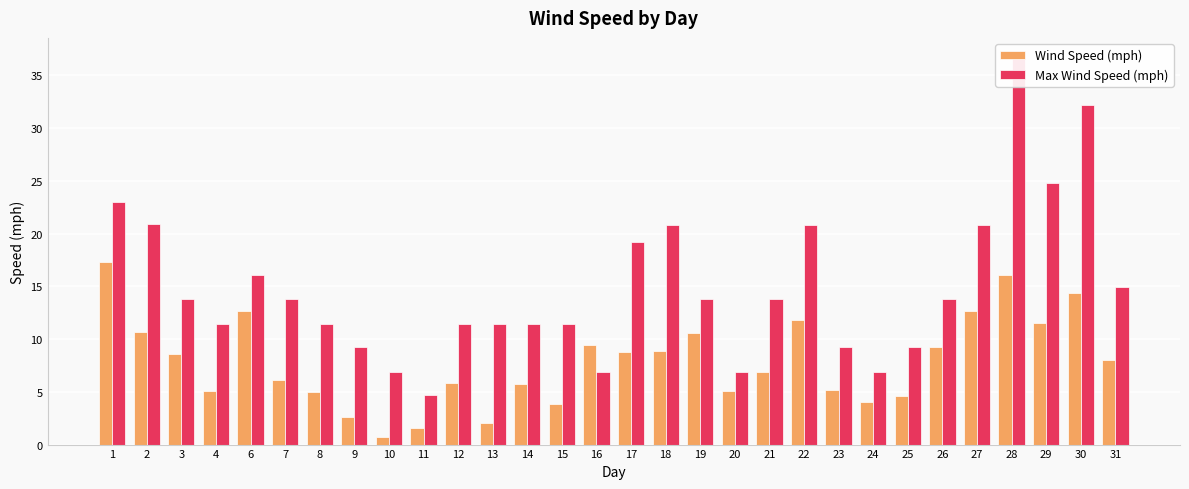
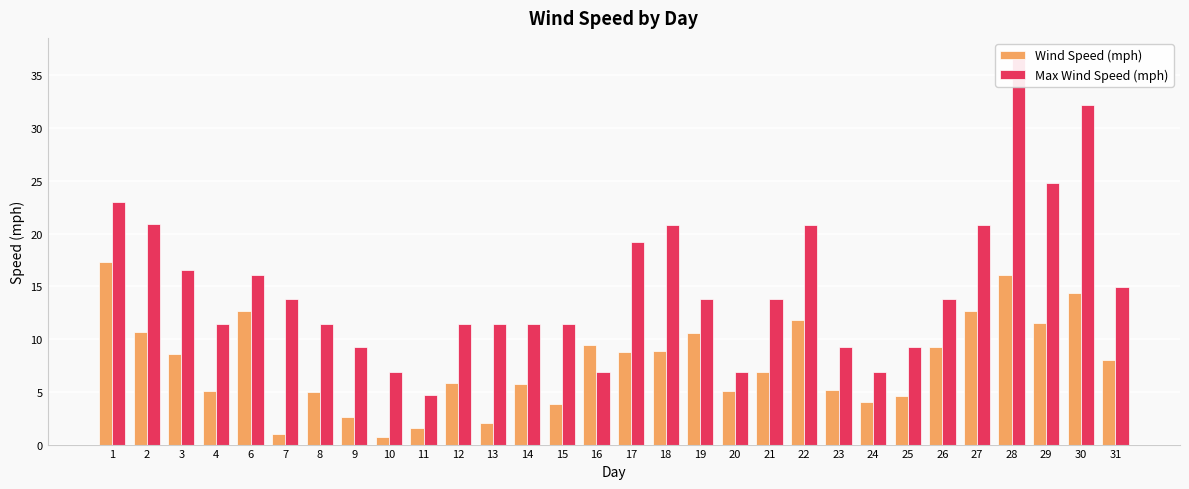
  {
    "Wind Speed (mph)": {
      "1": 17.3,
      "2": 10.7,
      "3": 8.6,
      "4": 5.1,
      "6": 12.7,
-     "7": 6.1,
+     "7": 1.0,
      "8": 5.0,
      "9": 2.7,
      "10": 0.7,
      "11": 1.6,
      "12": 5.9,
      "13": 2.1,
      "14": 5.8,
      "15": 3.8,
      "16": 9.5,
      "17": 8.8,
      "18": 8.9,
      "19": 10.6,
      "20": 5.1,
      "21": 6.9,
      "22": 11.9,
      "23": 5.2,
      "24": 4.0,
      "25": 4.6,
      "26": 9.2,
      "27": 12.7,
      "28": 16.1,
      "29": 11.5,
      "30": 14.4,
      "31": 8.1
    },
    "Max Wind Speed (mph)": {
      "1": 23.0,
      "2": 20.9,
-     "3": 13.8,
+     "3": 16.5,
      "4": 11.4,
      "6": 16.1,
      "7": 13.8,
      "8": 11.4,
      "9": 9.2,
      "10": 6.9,
      "11": 4.7,
      "12": 11.4,
      "13": 11.4,
      "14": 11.4,
      "15": 11.4,
      "16": 6.9,
      "17": 19.2,
      "18": 20.8,
      "19": 13.8,
      "20": 6.9,
      "21": 13.8,
      "22": 20.8,
      "23": 9.2,
      "24": 6.9,
      "25": 9.2,
      "26": 13.8,
      "27": 20.8,
      "29": 24.8,
      "30": 32.2,
      "31": 14.9
    }
  }
